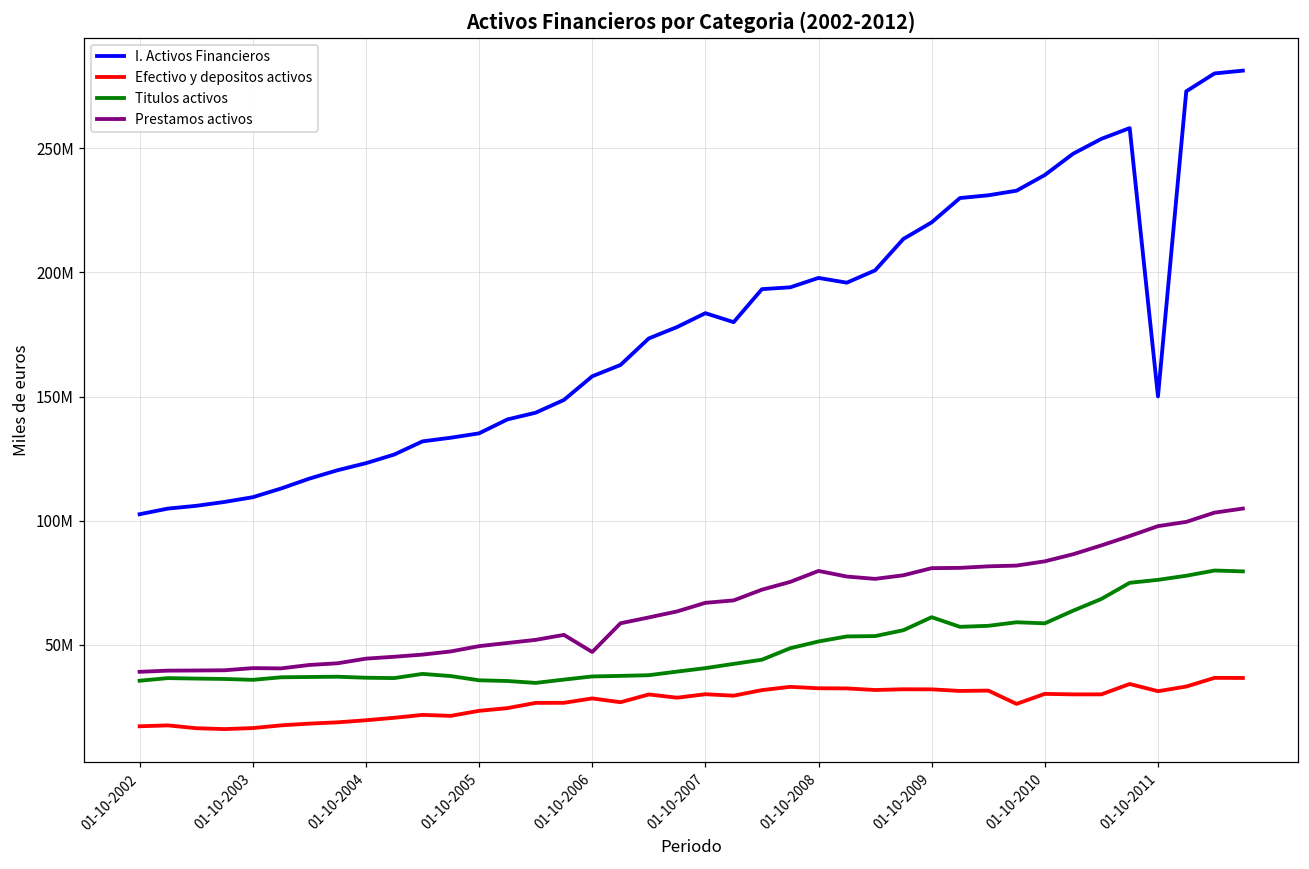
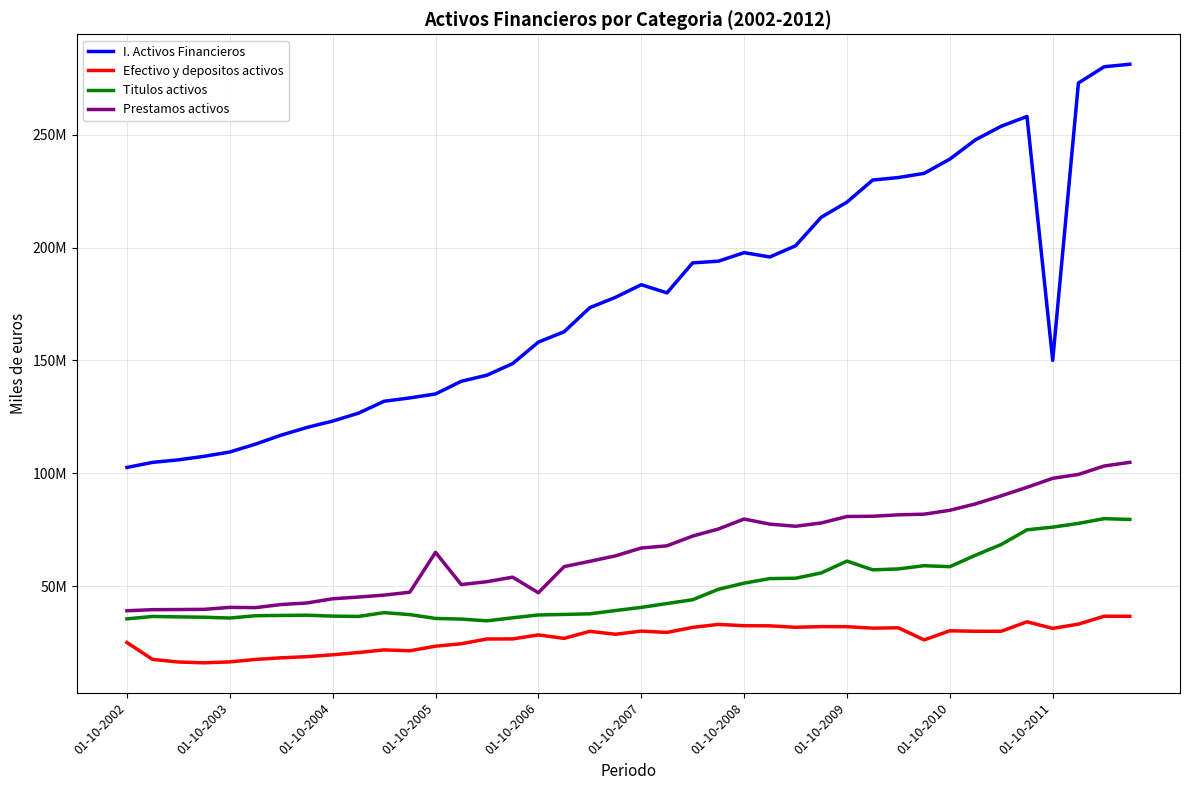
  {
    "I. Activos Financieros": {
      "01-10-2002": 103000000,
      "01-10-2003": 109000000,
      "01-10-2004": 123000000,
      "01-10-2005": 135000000,
      "01-10-2006": 158000000,
      "01-10-2007": 184000000,
      "01-10-2008": 198000000,
      "01-10-2009": 220000000,
      "01-10-2010": 239000000,
      "01-10-2011": 150000000
    },
    "Efectivo y depositos activos": {
-     "01-10-2002": 17000000,
+     "01-10-2002": 25000000,
      "01-10-2003": 16000000,
      "01-10-2004": 20000000,
      "01-10-2005": 23000000,
      "01-10-2006": 28000000,
      "01-10-2007": 30000000,
      "01-10-2008": 32000000,
      "01-10-2009": 32000000,
      "01-10-2010": 30000000,
      "01-10-2011": 31000000
    },
    "Titulos activos": {
      "01-10-2002": 35000000,
      "01-10-2003": 36000000,
      "01-10-2004": 37000000,
      "01-10-2005": 36000000,
      "01-10-2006": 37000000,
      "01-10-2007": 41000000,
      "01-10-2008": 51000000,
      "01-10-2009": 61000000,
      "01-10-2010": 59000000,
      "01-10-2011": 76000000
    },
    "Prestamos activos": {
      "01-10-2002": 39000000,
      "01-10-2003": 41000000,
      "01-10-2004": 44000000,
-     "01-10-2005": 49000000,
+     "01-10-2005": 65000000,
      "01-10-2006": 47000000,
      "01-10-2007": 67000000,
      "01-10-2008": 80000000,
      "01-10-2009": 81000000,
      "01-10-2010": 84000000,
      "01-10-2011": 98000000
    }
  }
